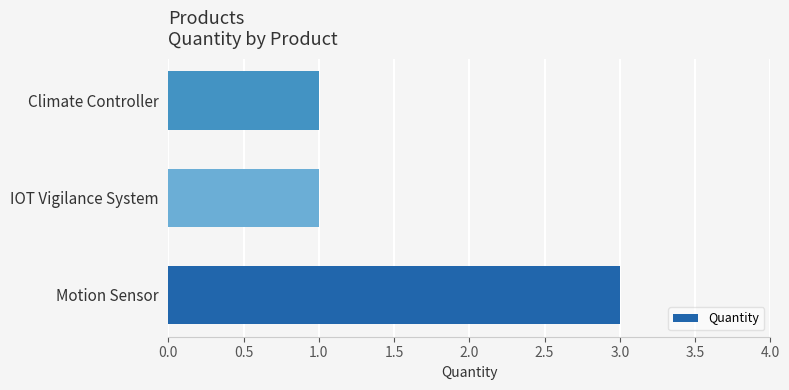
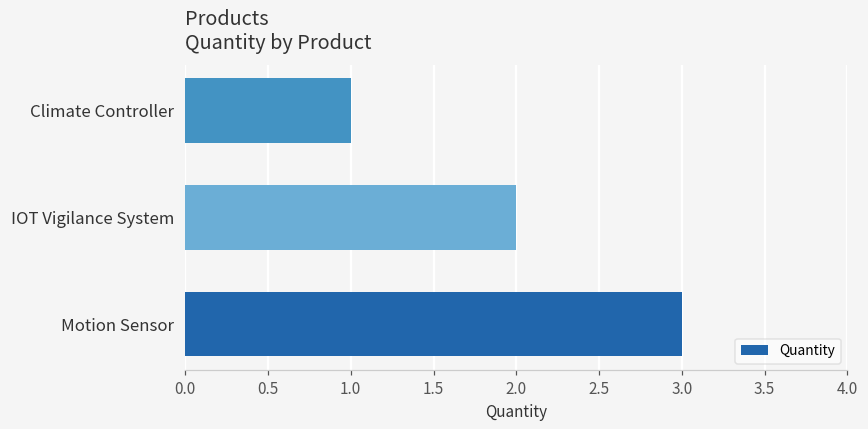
  {
    "Climate Controller": 1,
-   "IOT Vigilance System": 1,
+   "IOT Vigilance System": 2,
    "Motion Sensor": 3
  }
